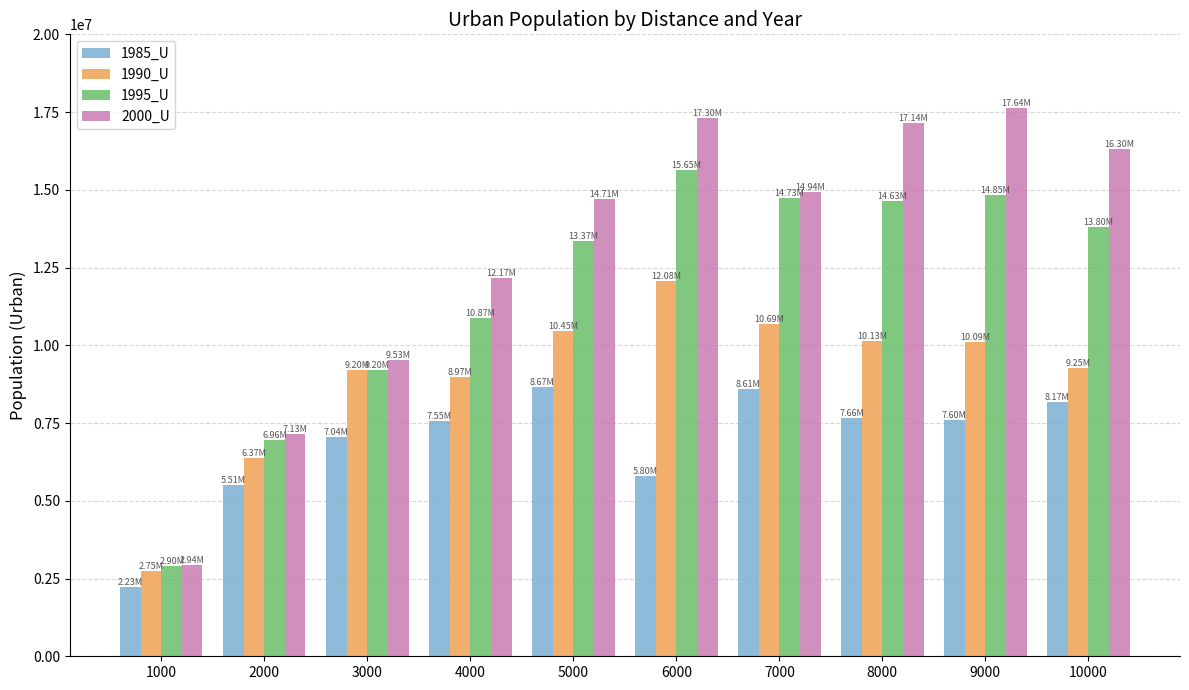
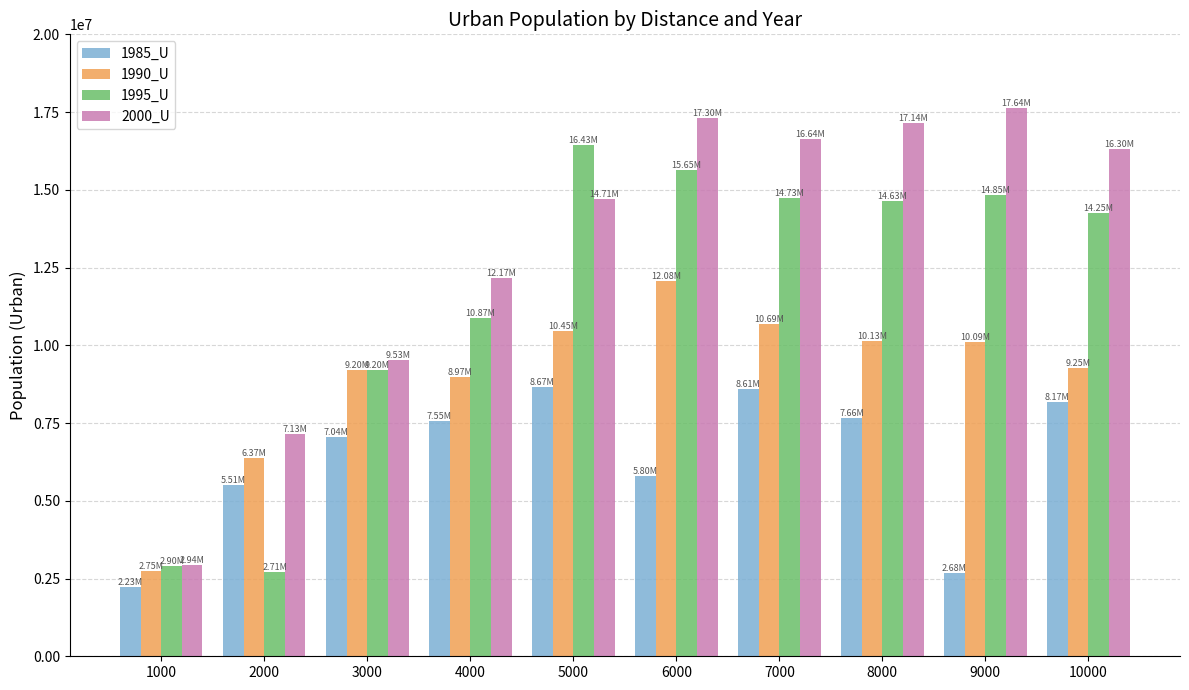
  {
    "1985_U": {
      "1000": "2.23M",
      "2000": "5.51M",
      "3000": "7.04M",
      "4000": "7.55M",
      "5000": "8.67M",
      "6000": "5.80M",
      "7000": "8.61M",
      "8000": "7.66M",
-     "9000": "7.60M",
+     "9000": "2.68M",
      "10000": "8.17M"
    },
    "1990_U": {
      "1000": "2.75M",
      "2000": "6.37M",
      "4000": "8.97M",
      "5000": "10.45M",
      "6000": "12.08M",
      "7000": "10.69M",
      "8000": "10.13M",
      "9000": "10.09M",
      "10000": "9.25M"
    },
    "1995_U": {
      "1000": "2.90M",
-     "2000": "6.96M",
+     "2000": "2.71M",
      "4000": "10.87M",
-     "5000": "13.37M",
+     "5000": "16.43M",
      "6000": "15.65M",
      "7000": "14.73M",
      "8000": "14.63M",
      "9000": "14.85M",
-     "10000": "13.80M"
+     "10000": "14.25M"
    },
    "2000_U": {
      "1000": "2.94M",
      "2000": "7.13M",
      "3000": "9.53M",
      "4000": "12.17M",
      "5000": "14.71M",
      "6000": "17.30M",
-     "7000": "14.94M",
+     "7000": "16.64M",
      "8000": "17.14M",
      "9000": "17.64M",
      "10000": "16.30M"
    }
  }
